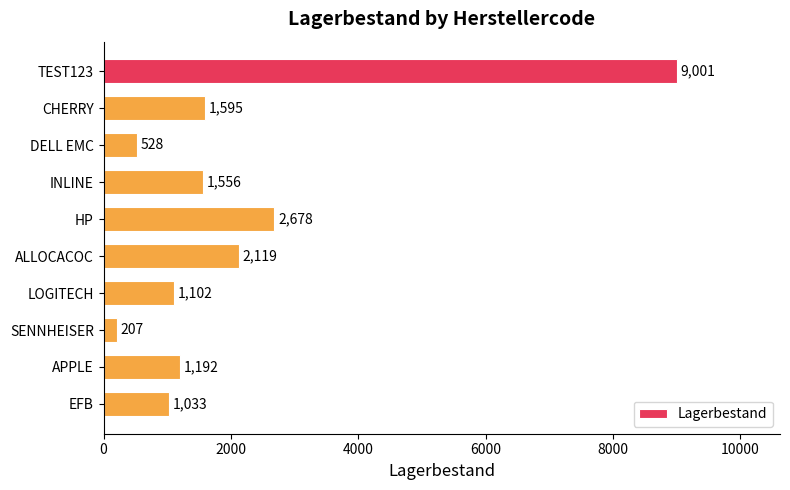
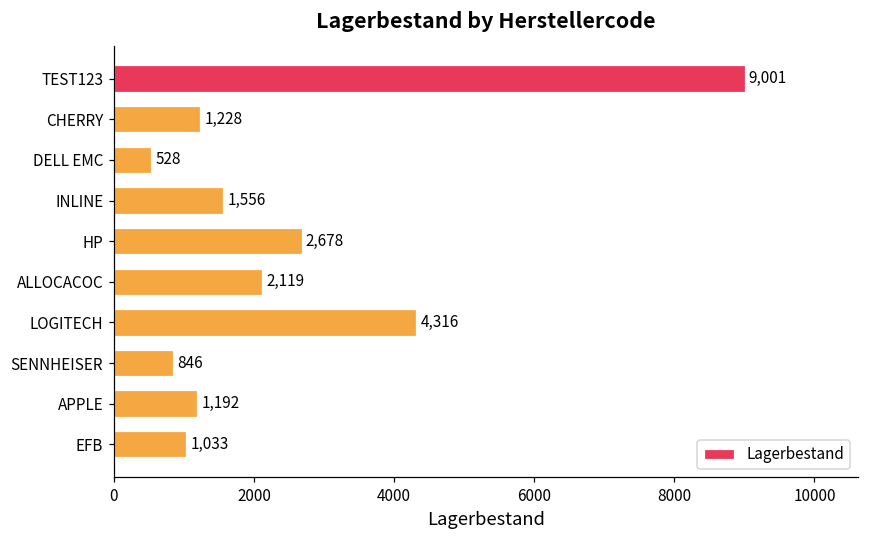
  {
    "TEST123": "9,001",
-   "CHERRY": "1,595",
+   "CHERRY": "1,228",
    "DELL EMC": "528",
    "INLINE": "1,556",
    "HP": "2,678",
    "ALLOCACOC": "2,119",
-   "LOGITECH": "1,102",
-   "SENNHEISER": "207",
+   "LOGITECH": "4,316",
+   "SENNHEISER": "846",
    "APPLE": "1,192",
    "EFB": "1,033"
  }
